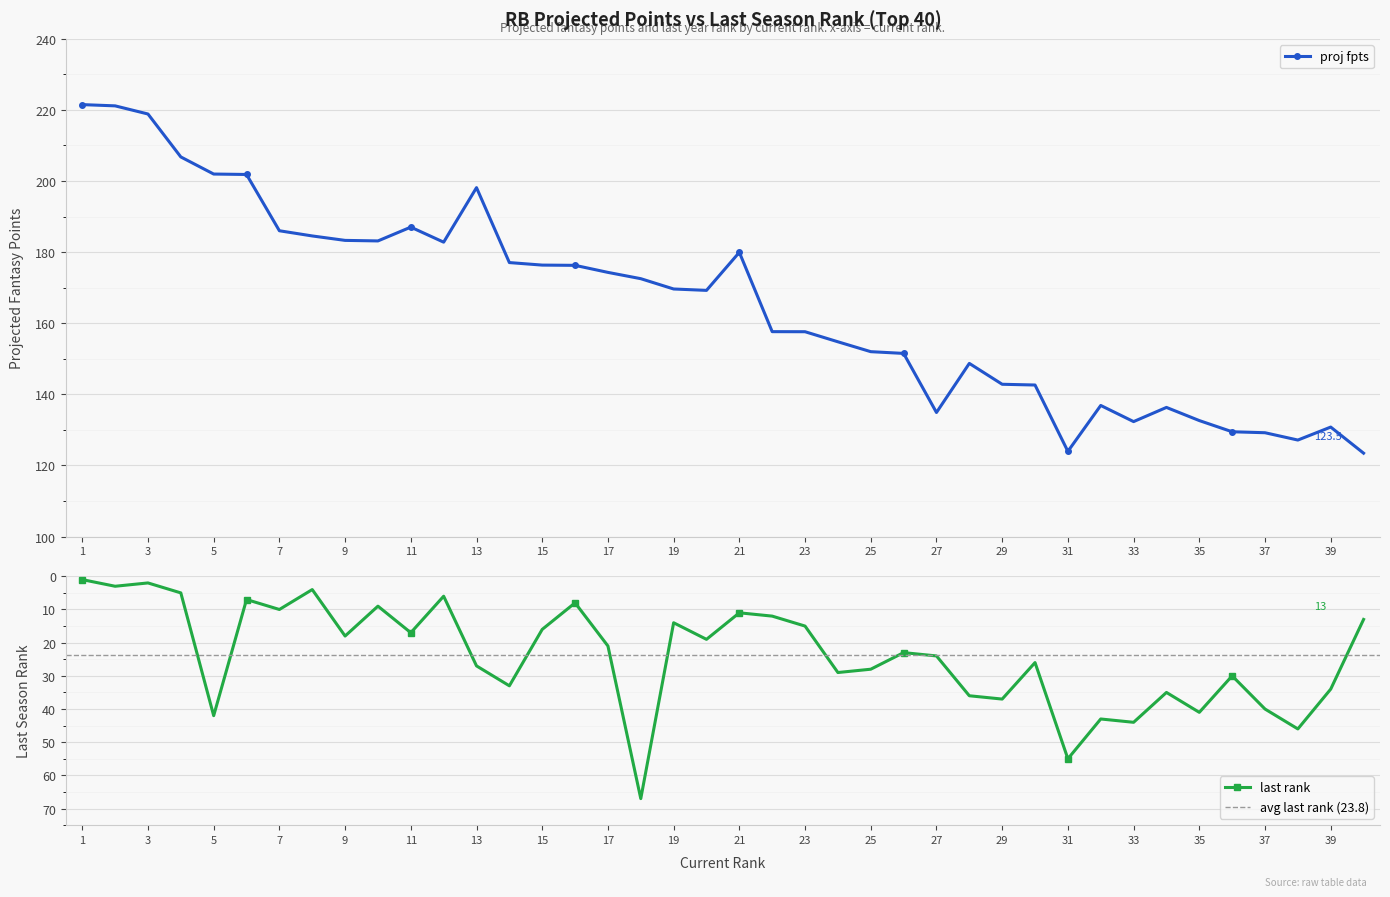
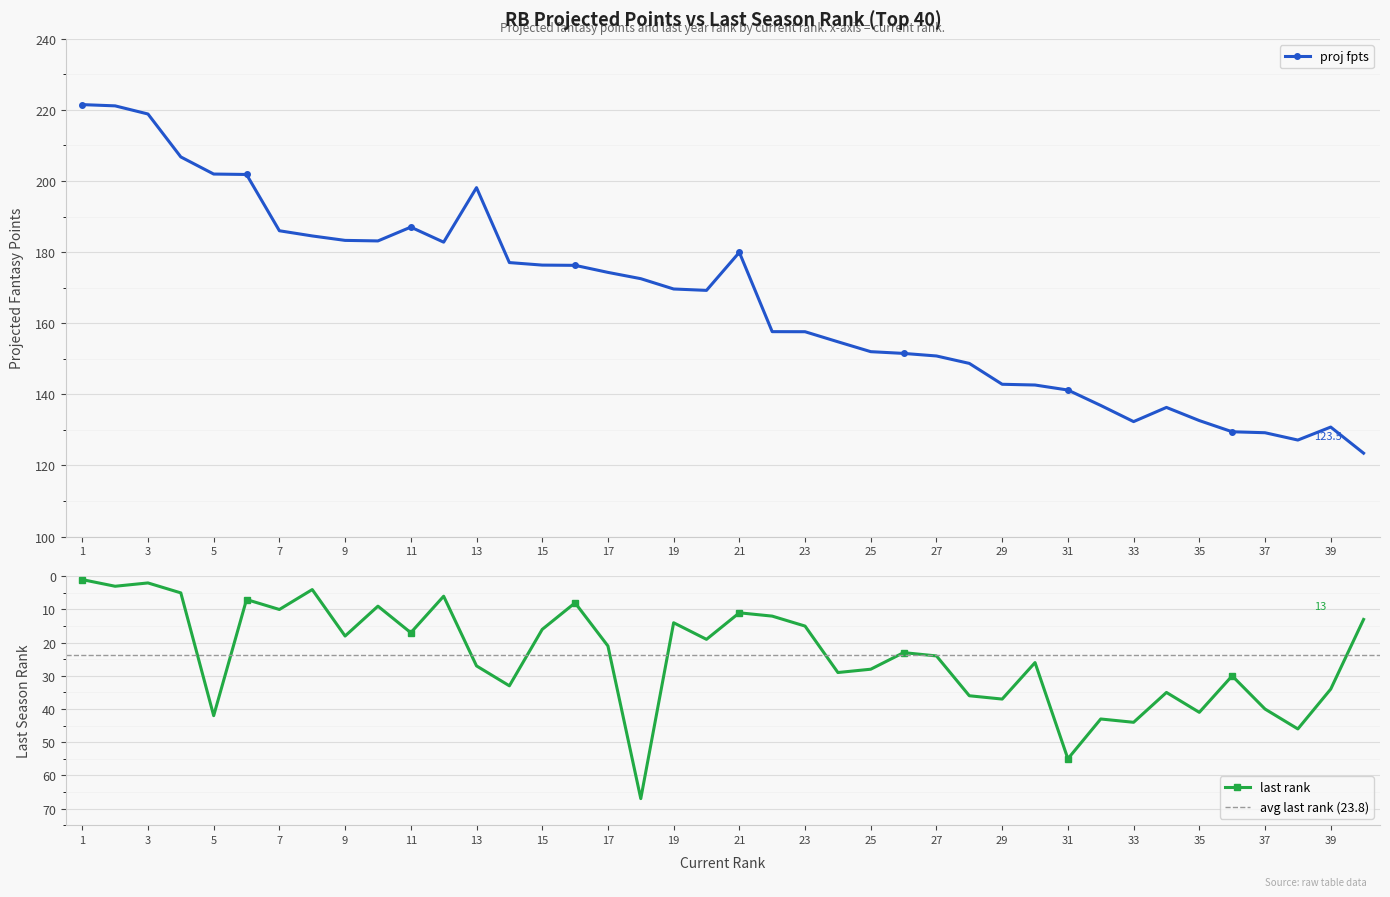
  {
    "RB Projected Points vs Last Season Rank (Top 40)": {
      "1": 222,
      "3": 219,
      "5": 202,
      "7": 186,
      "9": 183,
      "11": 187,
      "13": 198,
      "15": 176,
      "17": 174,
      "19": 170,
      "21": 180,
      "23": 158,
      "25": 152,
-     "27": 135,
+     "27": 151,
      "29": 143,
-     "31": 124,
+     "31": 141,
      "33": 132,
      "35": 133,
      "37": 129
    }
  }
